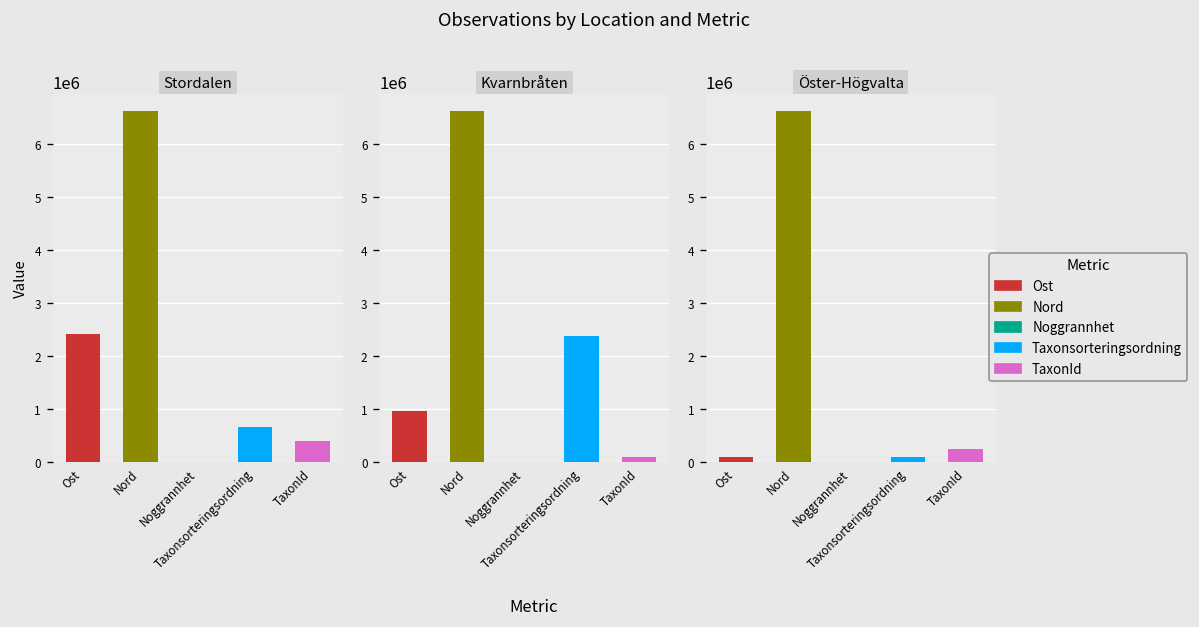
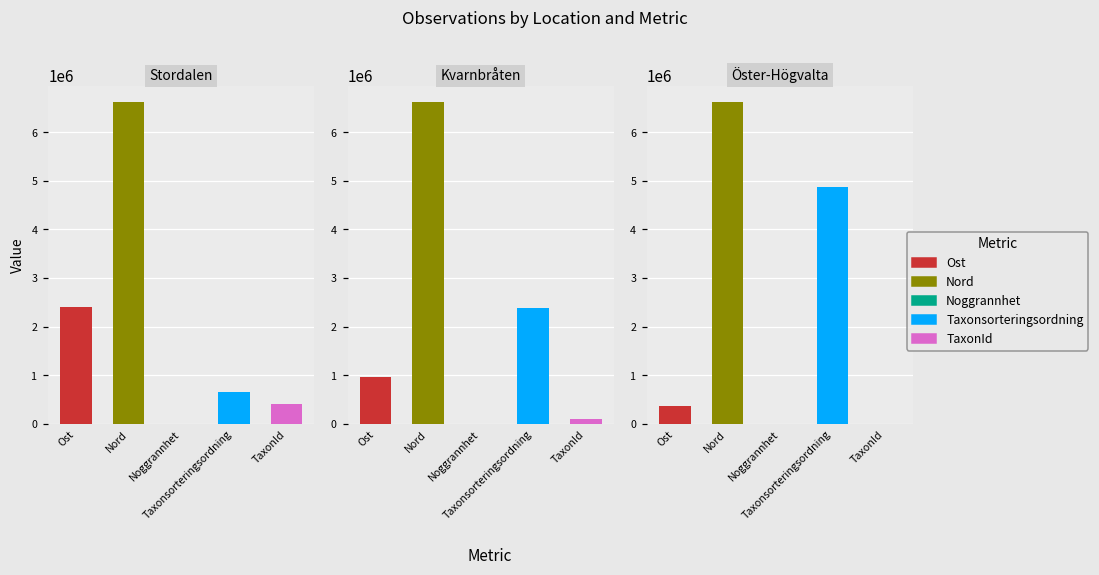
  {
    "Stordalen": {
      "Ost": 2400000,
      "Nord": 6600000,
      "Taxonsorteringsordning": 700000,
      "TaxonId": 400000
    },
    "Kvarnbråten": {
      "Ost": 1000000,
      "Nord": 6600000,
      "Taxonsorteringsordning": 2400000,
      "TaxonId": 100000
    },
    "Öster-Högvalta": {
-     "Ost": 100000,
+     "Ost": 400000,
      "Nord": 6600000,
-     "Taxonsorteringsordning": 100000,
-     "TaxonId": 200000
+     "Taxonsorteringsordning": 4900000,
+     "TaxonId": 0
    }
  }
